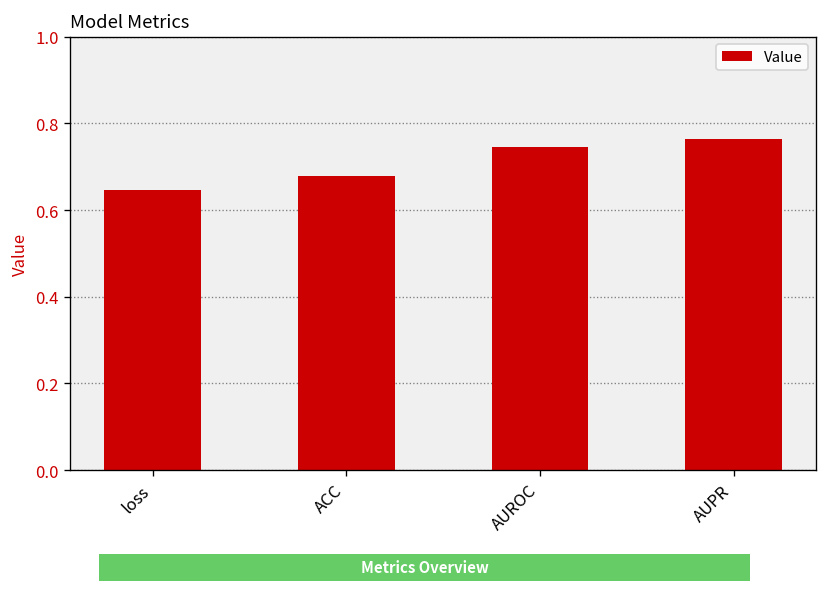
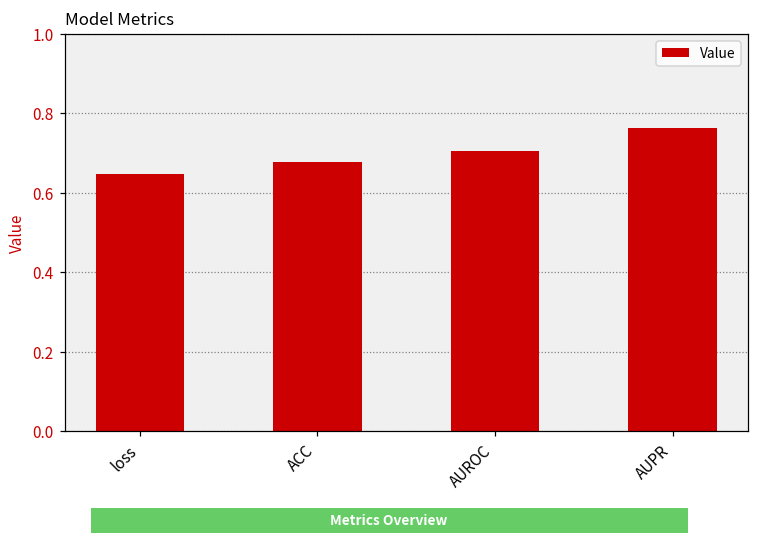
  {
    "loss": 0.65,
    "ACC": 0.68,
-   "AUROC": 0.74,
+   "AUROC": 0.71,
    "AUPR": 0.76
  }
